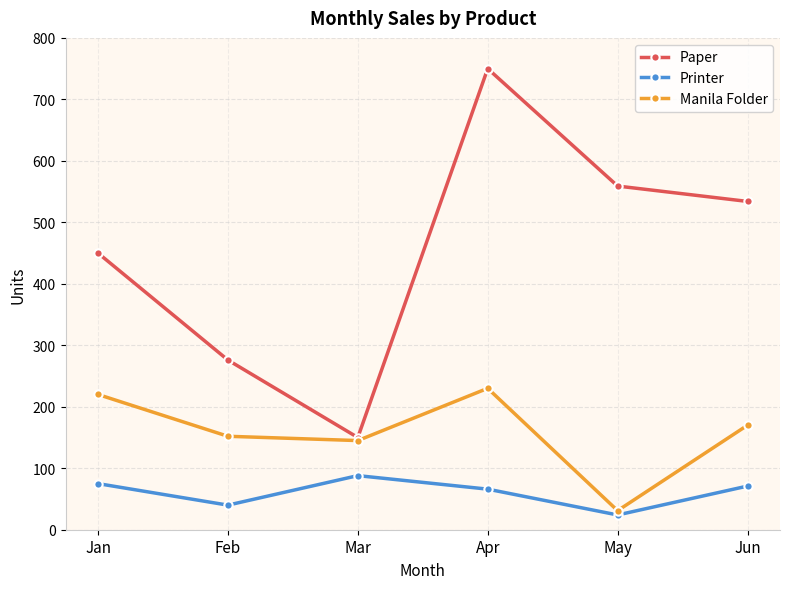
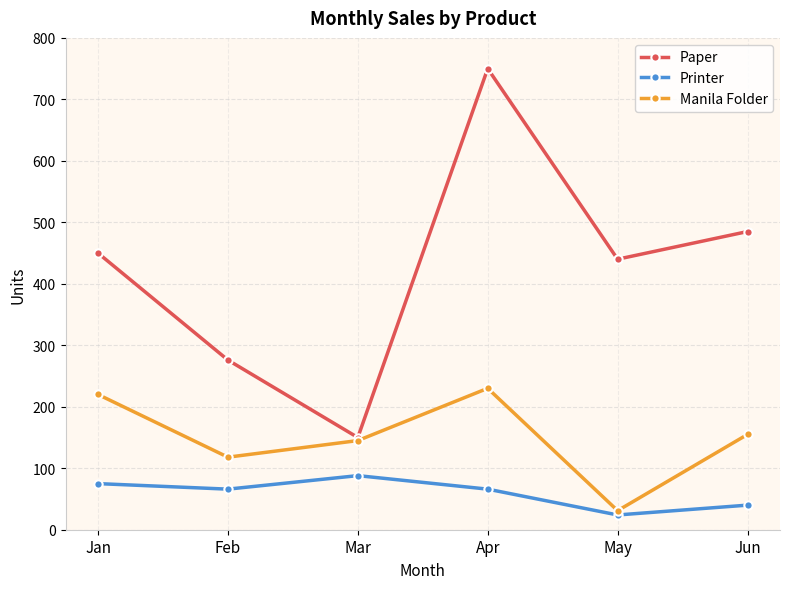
  {
    "Paper": {
      "Jan": 450,
      "Feb": 280,
      "Mar": 150,
      "Apr": 750,
-     "May": 560,
-     "Jun": 530
+     "May": 440,
+     "Jun": 490
    },
    "Printer": {
      "Jan": 80,
-     "Feb": 40,
+     "Feb": 70,
      "Mar": 90,
      "Apr": 70,
      "May": 20,
-     "Jun": 70
+     "Jun": 40
    },
    "Manila Folder": {
      "Jan": 220,
-     "Feb": 150,
+     "Feb": 120,
      "Mar": 150,
      "Apr": 230,
      "May": 30,
-     "Jun": 170
+     "Jun": 160
    }
  }
